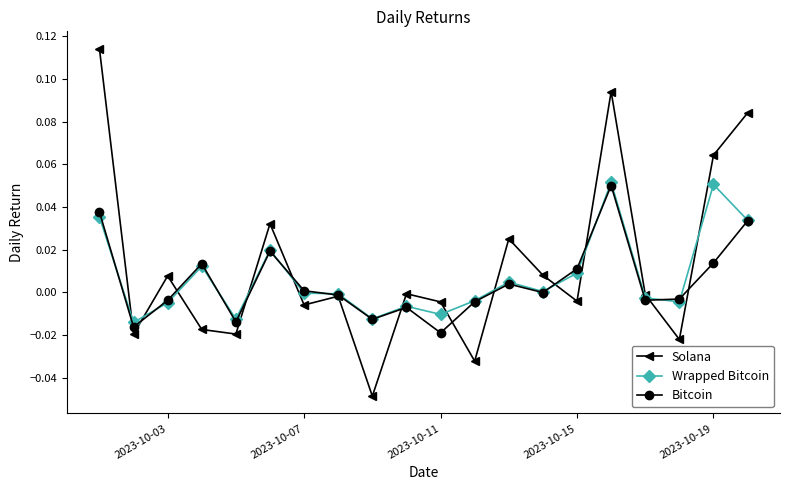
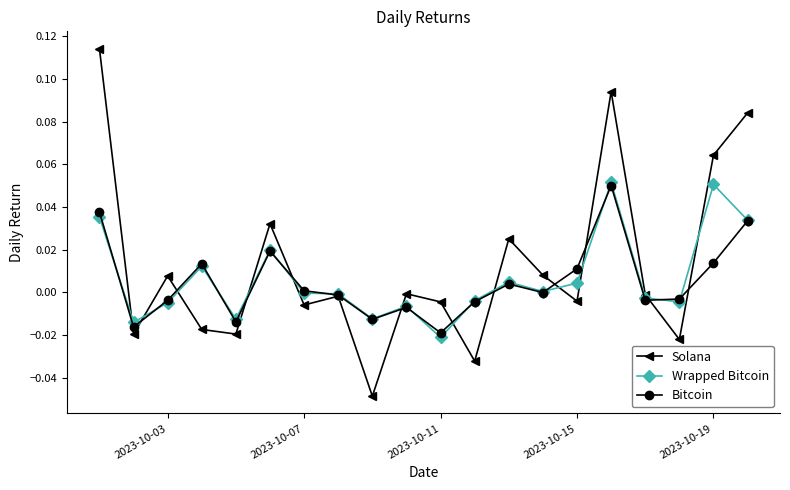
  {
    "Wrapped Bitcoin": {
-     "2023-10-11": -0.010,
-     "2023-10-15": 0.009,
+     "2023-10-11": -0.021,
+     "2023-10-15": 0.004,
      "2023-10-19": 0.051
    }
  }
